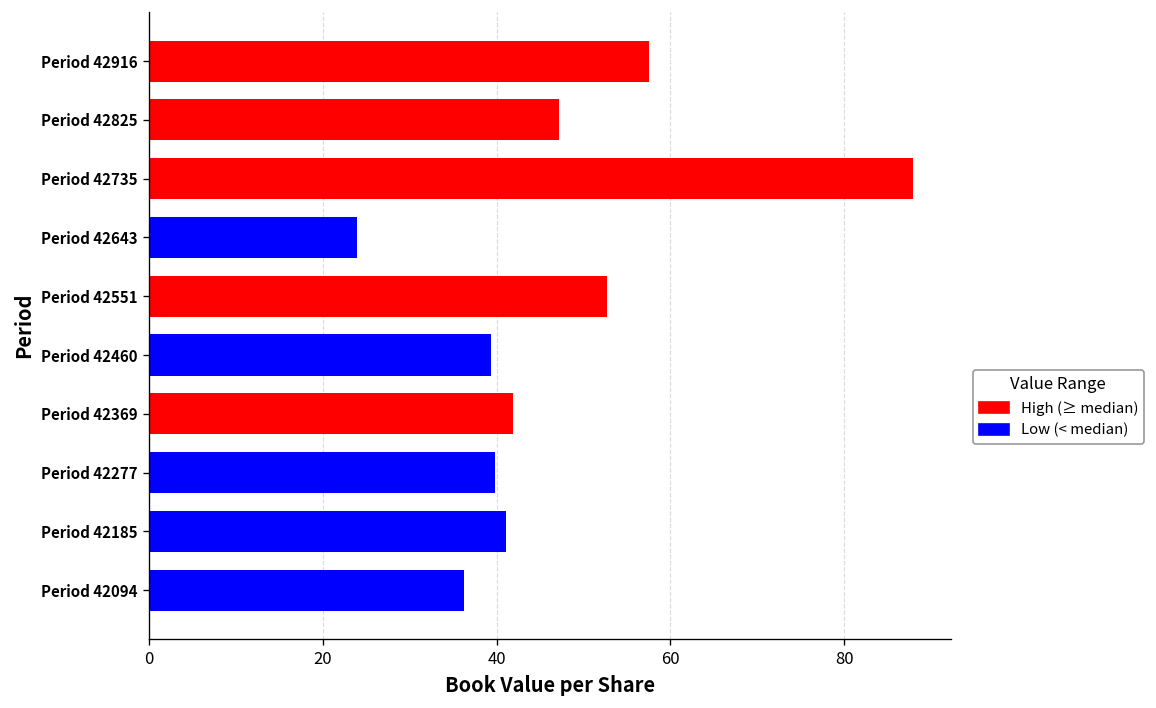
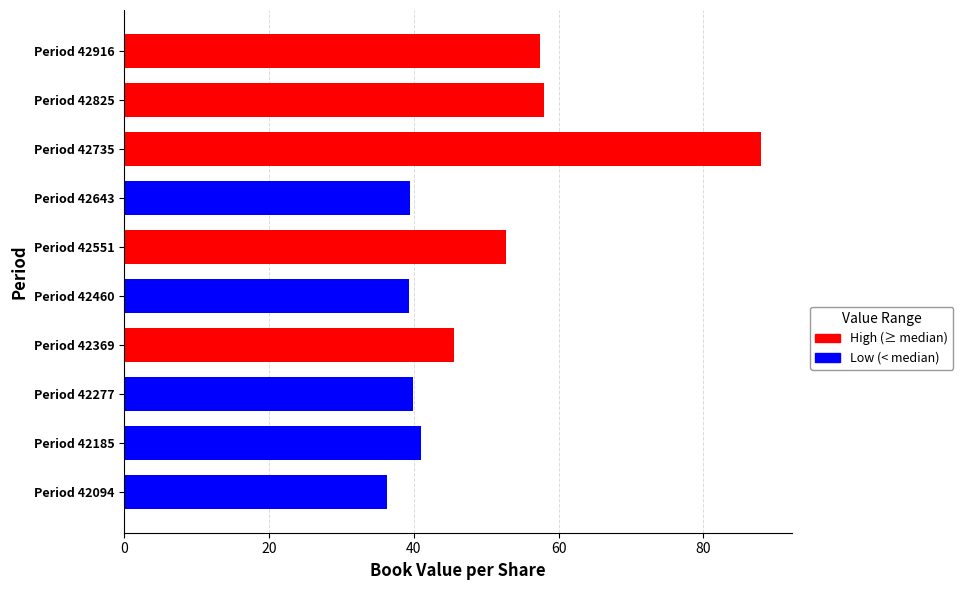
  {
    "Period 42916": 57,
-   "Period 42825": 47,
+   "Period 42825": 58,
    "Period 42735": 88,
-   "Period 42643": 24,
+   "Period 42643": 39,
    "Period 42551": 53,
    "Period 42460": 39,
-   "Period 42369": 42,
+   "Period 42369": 46,
    "Period 42277": 40,
    "Period 42185": 41,
    "Period 42094": 36
  }
